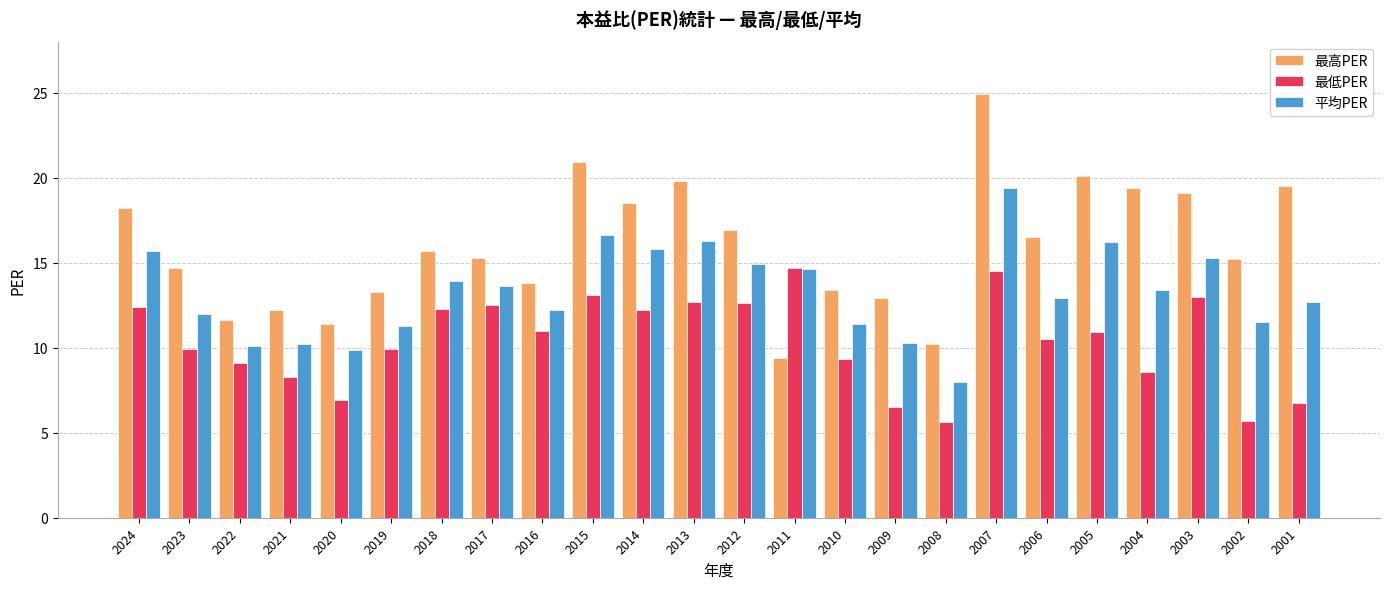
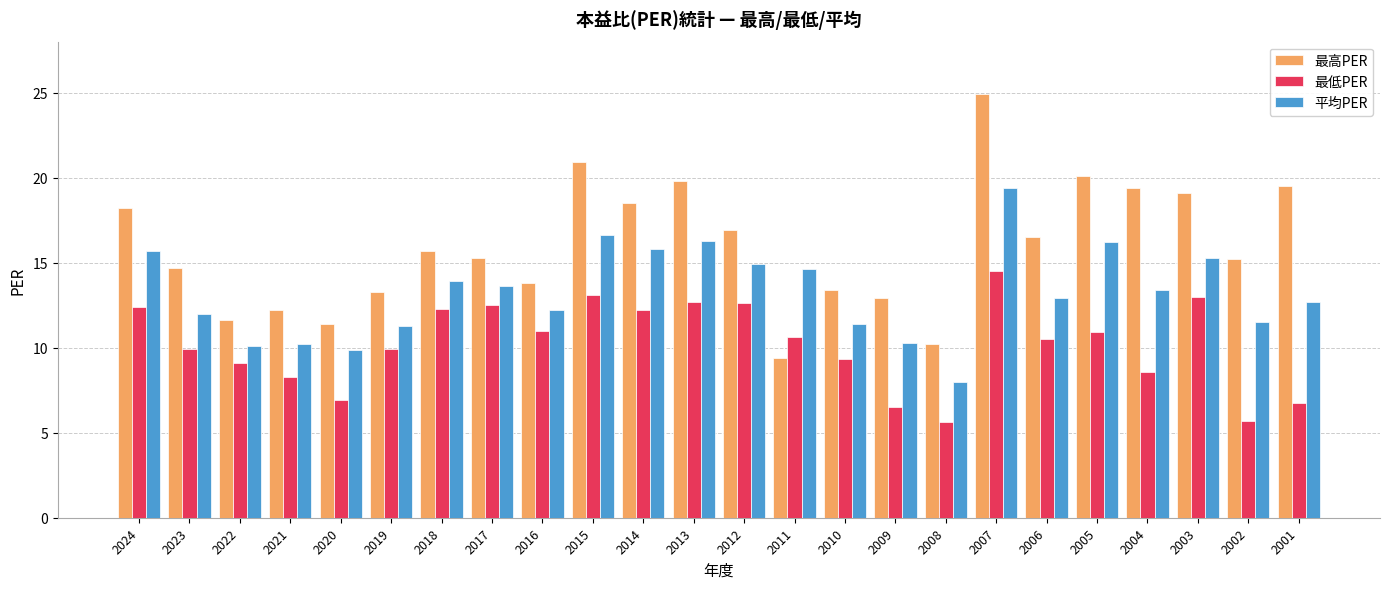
  {
    "最高PER": {
      "2024": 18.2,
      "2023": 14.7,
      "2022": 11.6,
      "2021": 12.2,
      "2020": 11.4,
      "2019": 13.3,
      "2018": 15.7,
      "2017": 15.3,
      "2016": 13.8,
      "2015": 20.9,
      "2014": 18.5,
      "2013": 19.8,
      "2012": 16.9,
      "2011": 9.4,
      "2010": 13.4,
      "2009": 12.9,
      "2008": 10.2,
      "2007": 24.9,
      "2006": 16.5,
      "2005": 20.1,
      "2004": 19.4,
      "2003": 19.1,
      "2002": 15.2,
      "2001": 19.5
    },
    "最低PER": {
      "2024": 12.4,
      "2023": 9.9,
      "2022": 9.1,
      "2021": 8.3,
      "2020": 6.9,
      "2019": 9.9,
      "2018": 12.3,
      "2017": 12.5,
      "2016": 11.0,
      "2015": 13.1,
      "2014": 12.2,
      "2013": 12.7,
      "2012": 12.6,
-     "2011": 14.7,
+     "2011": 10.6,
      "2010": 9.4,
      "2009": 6.5,
      "2008": 5.6,
      "2007": 14.5,
      "2006": 10.5,
      "2005": 10.9,
      "2004": 8.6,
      "2003": 13.0,
      "2002": 5.7,
      "2001": 6.7
    },
    "平均PER": {
      "2024": 15.7,
      "2023": 12.0,
      "2022": 10.1,
      "2021": 10.2,
      "2020": 9.9,
      "2019": 11.3,
      "2018": 13.9,
      "2017": 13.6,
      "2016": 12.2,
      "2015": 16.6,
      "2014": 15.8,
      "2013": 16.3,
      "2012": 14.9,
      "2011": 14.6,
      "2010": 11.4,
      "2009": 10.3,
      "2008": 8.0,
      "2007": 19.4,
      "2006": 12.9,
      "2005": 16.2,
      "2004": 13.4,
      "2003": 15.3,
      "2002": 11.5,
      "2001": 12.7
    }
  }
